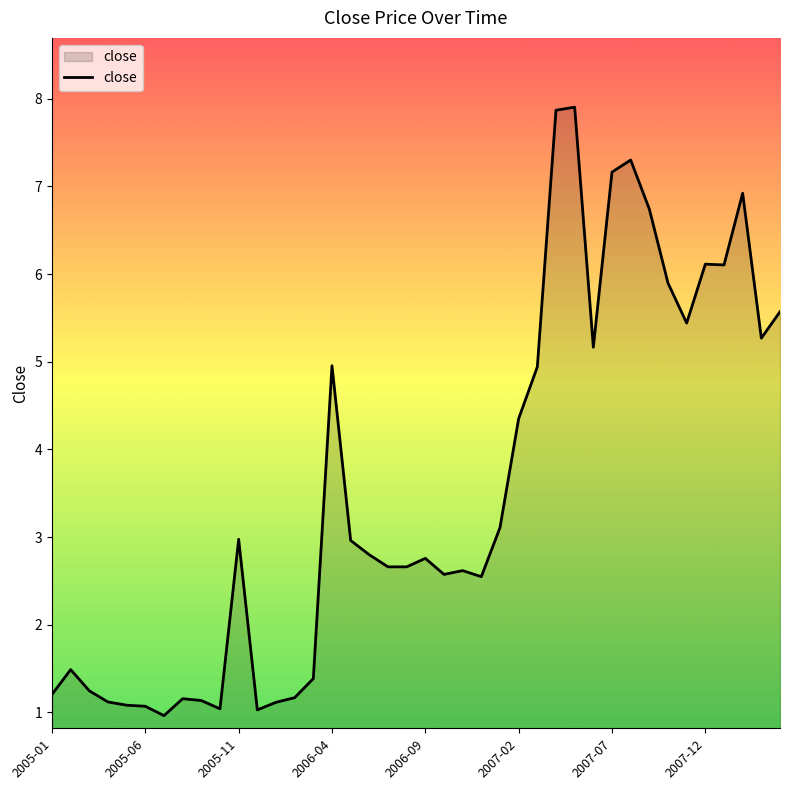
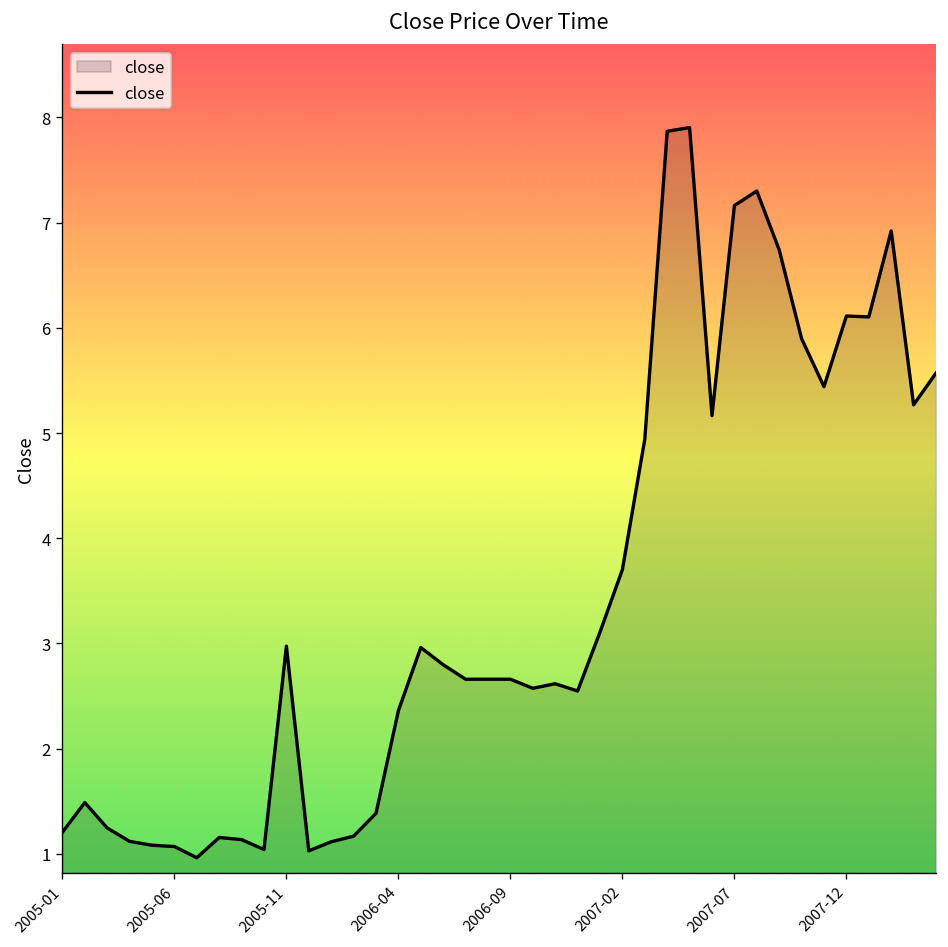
  {
    "2005-01": 1.2,
    "2005-06": 1.1,
    "2005-11": 3.0,
-   "2006-04": 5.0,
-   "2006-09": 2.8,
-   "2007-02": 4.4,
+   "2006-04": 2.4,
+   "2006-09": 2.7,
+   "2007-02": 3.7,
    "2007-07": 7.2,
    "2007-12": 6.1
  }
